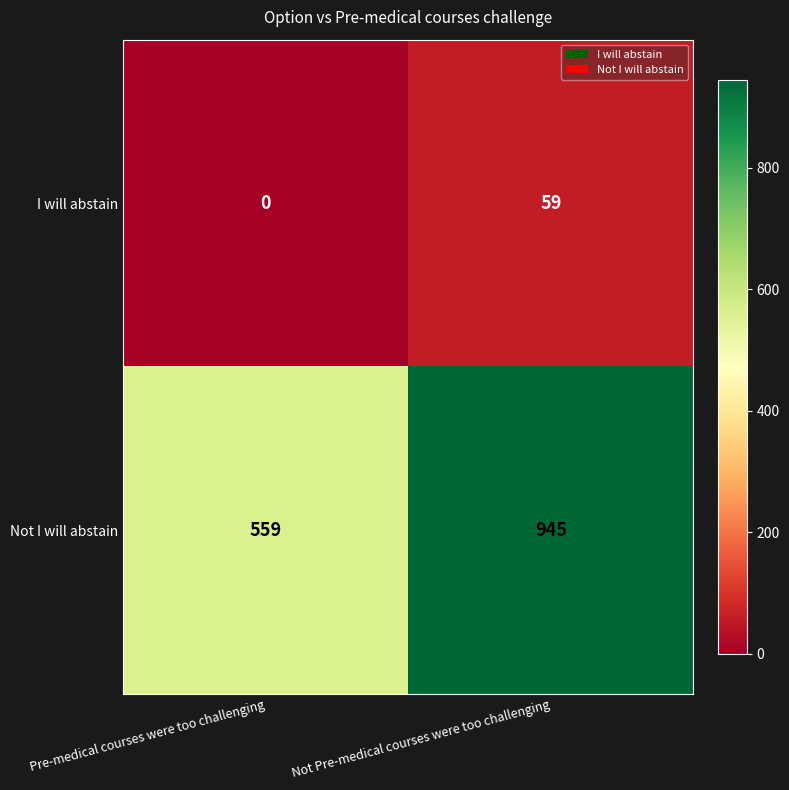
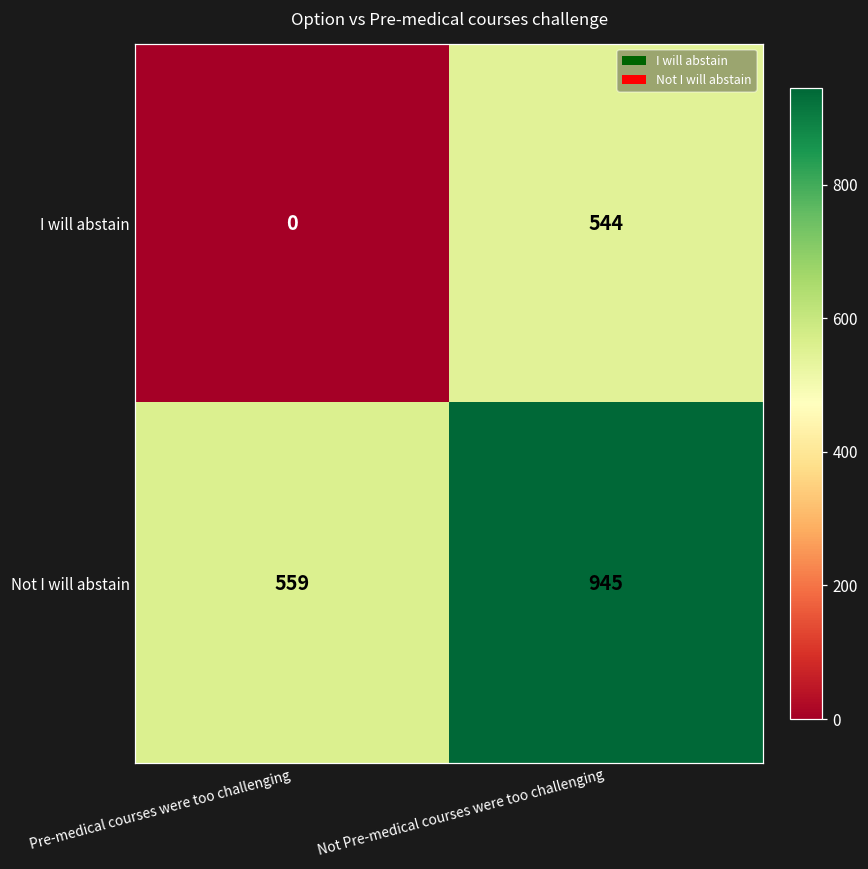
  {
    "I will abstain": {
      "Pre-medical courses were too challenging": 0,
-     "Not Pre-medical courses were too challenging": 59
+     "Not Pre-medical courses were too challenging": 544
    },
    "Not I will abstain": {
      "Pre-medical courses were too challenging": 559,
      "Not Pre-medical courses were too challenging": 945
    }
  }
